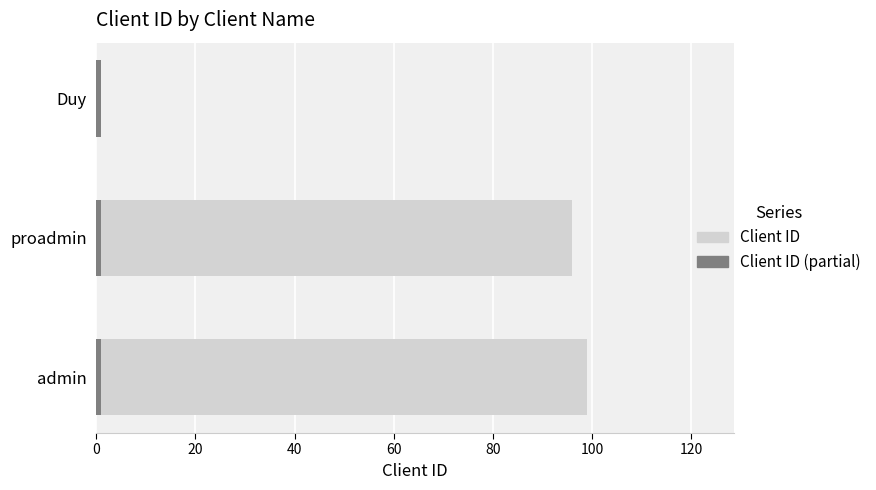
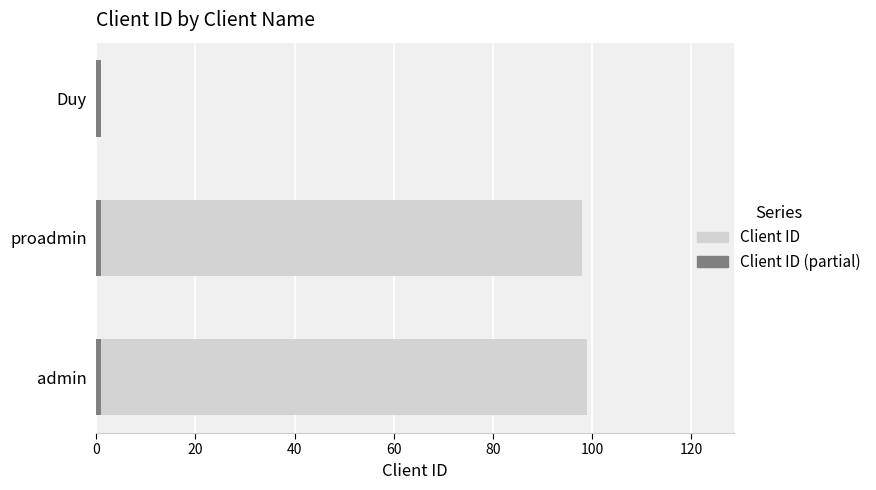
  {
    "Client ID": {
      "Duy": 1,
-     "proadmin": 96,
+     "proadmin": 98,
      "admin": 99
    },
    "Client ID (partial)": {
      "Duy": 1
    }
  }
